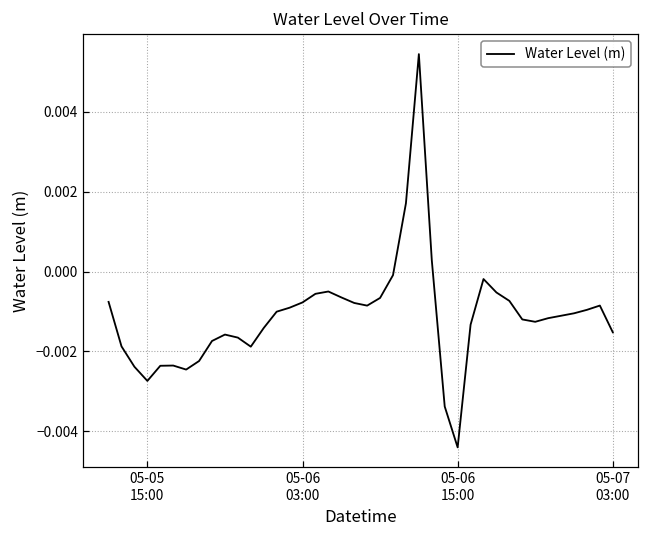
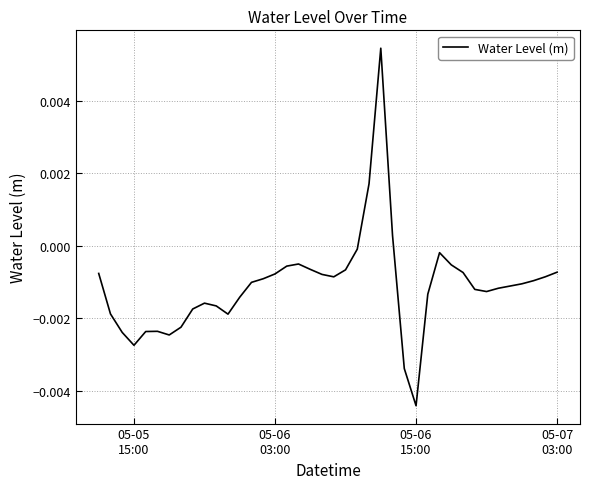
  {
    "05-05 15:00": -0.0027,
    "05-06 03:00": -0.0008,
    "05-06 15:00": -0.0044,
-   "05-07 03:00": -0.0015
+   "05-07 03:00": -0.0007
  }
